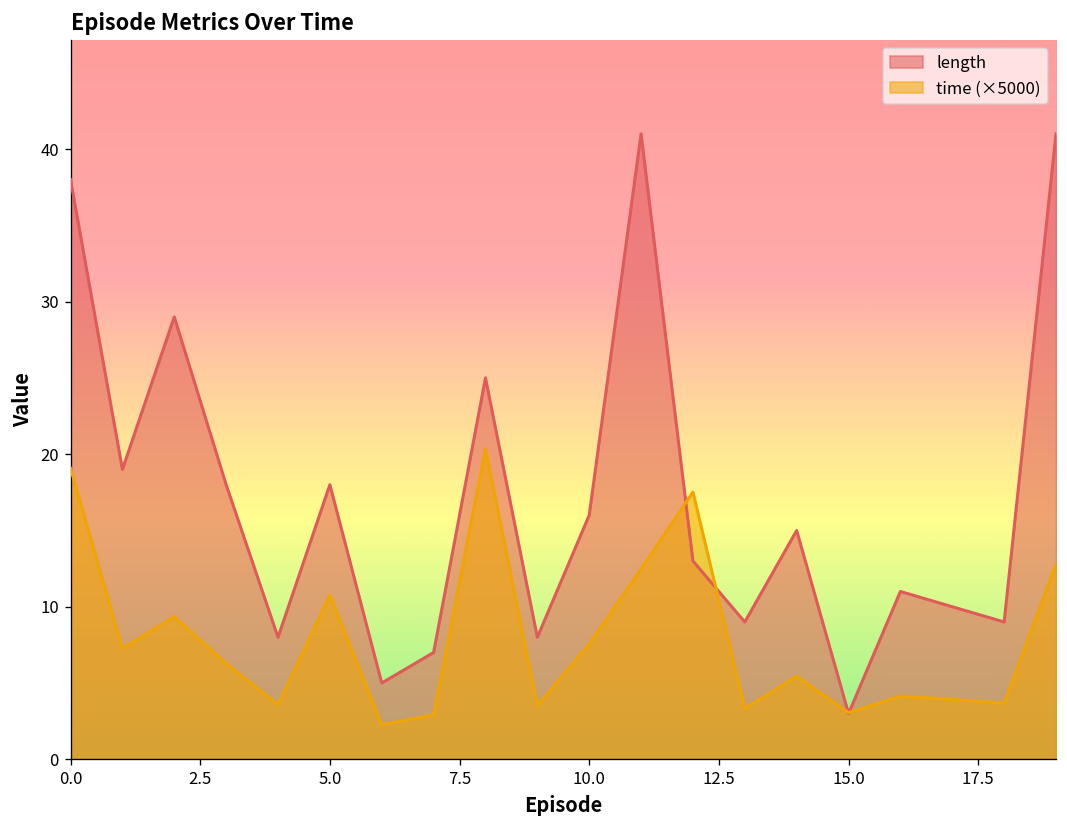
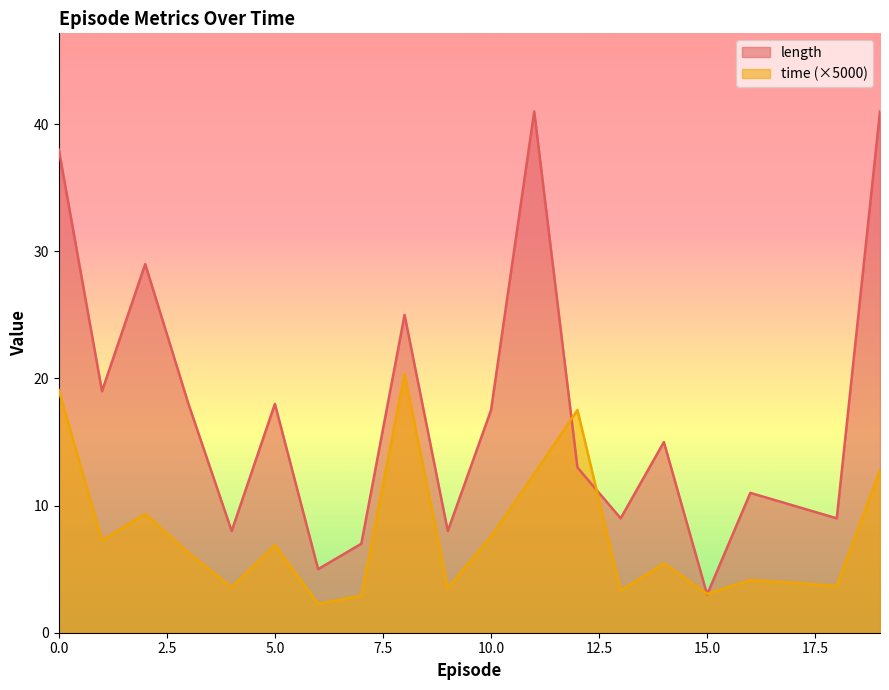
  {
    "length": {
      "0.0": 38.0,
      "5.0": 18.0,
-     "10.0": 16.0
+     "10.0": 17.5
    },
    "time (×5000)": {
      "0.0": 19.1,
-     "5.0": 10.8,
+     "5.0": 6.9,
      "10.0": 7.6
    }
  }
